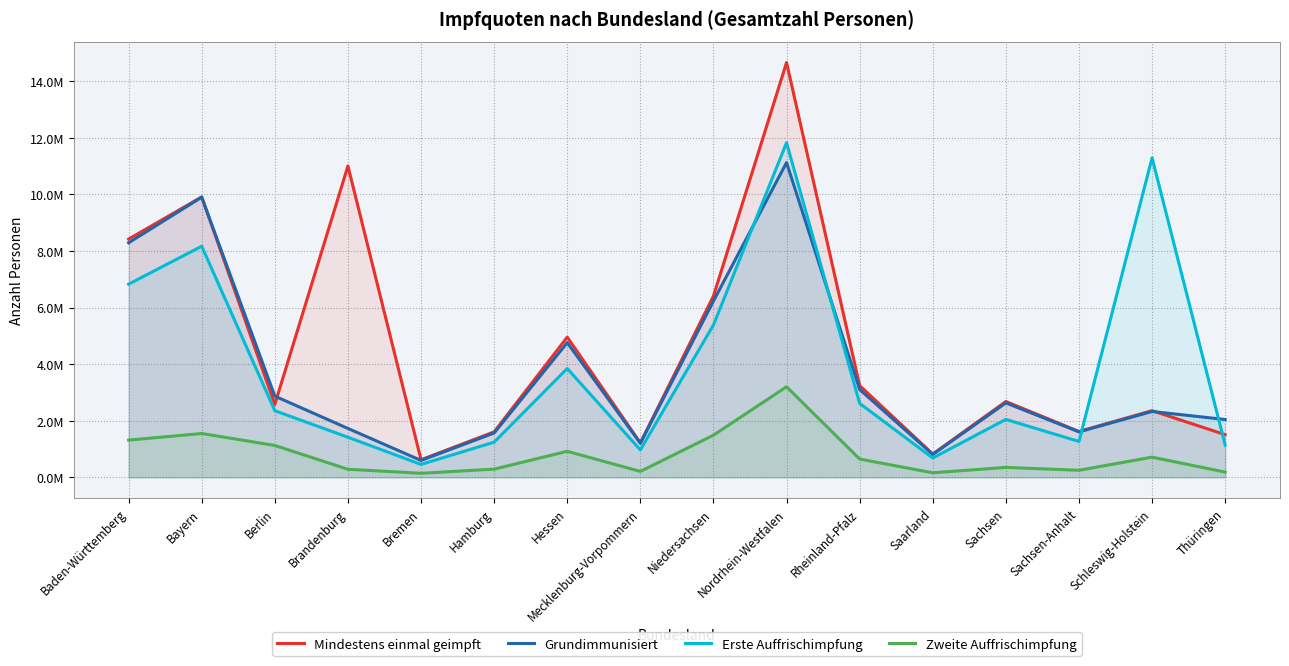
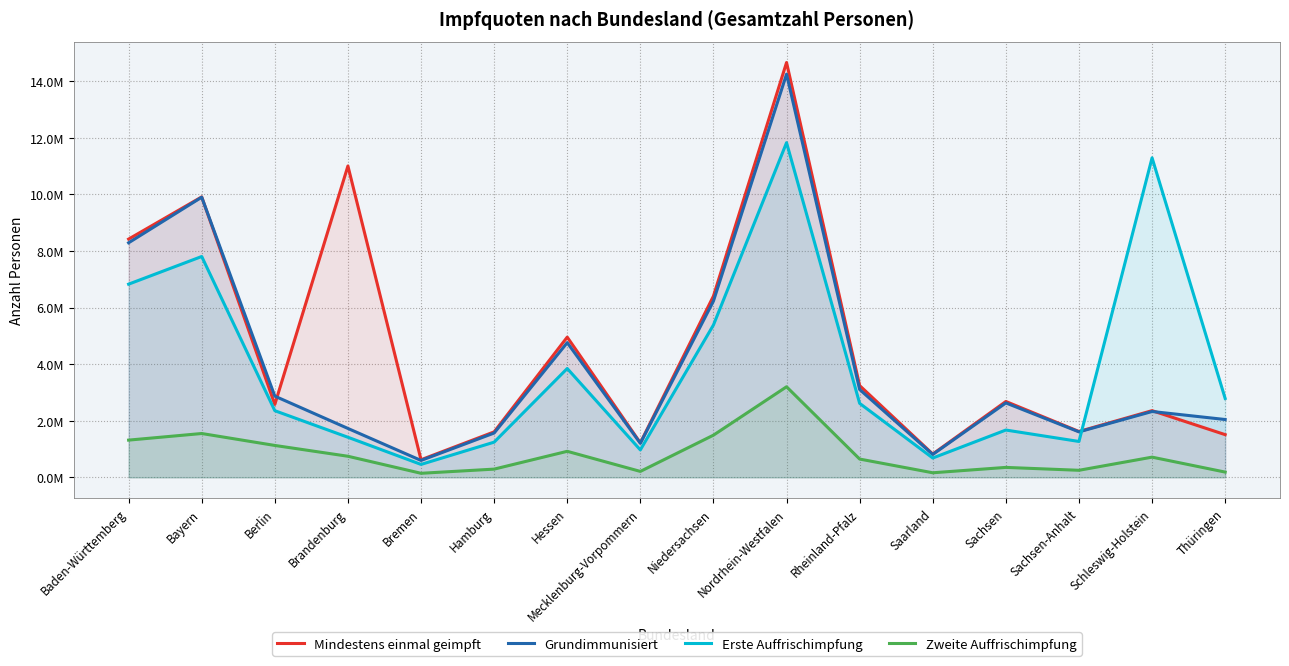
  {
    "Mindestens einmal geimpft": {
      "Baden-Württemberg": 8400000,
      "Berlin": 2600000,
      "Brandenburg": 11000000,
      "Hessen": 5000000,
      "Niedersachsen": 6400000,
      "Nordrhein-Westfalen": 14700000,
      "Rheinland-Pfalz": 3200000,
      "Thüringen": 1500000
    },
    "Grundimmunisiert": {
      "Baden-Württemberg": 8300000,
      "Berlin": 2900000,
      "Brandenburg": 1700000,
      "Hessen": 4800000,
      "Niedersachsen": 6200000,
-     "Nordrhein-Westfalen": 11100000,
+     "Nordrhein-Westfalen": 14200000,
      "Rheinland-Pfalz": 3100000,
      "Thüringen": 2000000
    },
    "Erste Auffrischimpfung": {
      "Baden-Württemberg": 6800000,
-     "Bayern": 8200000,
+     "Bayern": 7800000,
      "Berlin": 2400000,
      "Brandenburg": 1400000,
      "Bremen": 500000,
      "Hamburg": 1200000,
      "Hessen": 3800000,
      "Mecklenburg-Vorpommern": 1000000,
      "Niedersachsen": 5400000,
      "Nordrhein-Westfalen": 11800000,
      "Rheinland-Pfalz": 2600000,
      "Saarland": 700000,
-     "Sachsen": 2000000,
+     "Sachsen": 1700000,
      "Sachsen-Anhalt": 1300000,
      "Schleswig-Holstein": 11300000,
-     "Thüringen": 1100000
+     "Thüringen": 2800000
    },
    "Zweite Auffrischimpfung": {
      "Baden-Württemberg": 1300000,
      "Bayern": 1500000,
      "Berlin": 1100000,
-     "Brandenburg": 300000,
+     "Brandenburg": 700000,
      "Bremen": 100000,
      "Hamburg": 300000,
      "Hessen": 900000,
      "Mecklenburg-Vorpommern": 200000,
      "Niedersachsen": 1500000,
      "Nordrhein-Westfalen": 3200000,
      "Rheinland-Pfalz": 600000,
      "Saarland": 200000,
      "Sachsen": 400000,
      "Sachsen-Anhalt": 200000,
      "Schleswig-Holstein": 700000,
      "Thüringen": 200000
    }
  }
